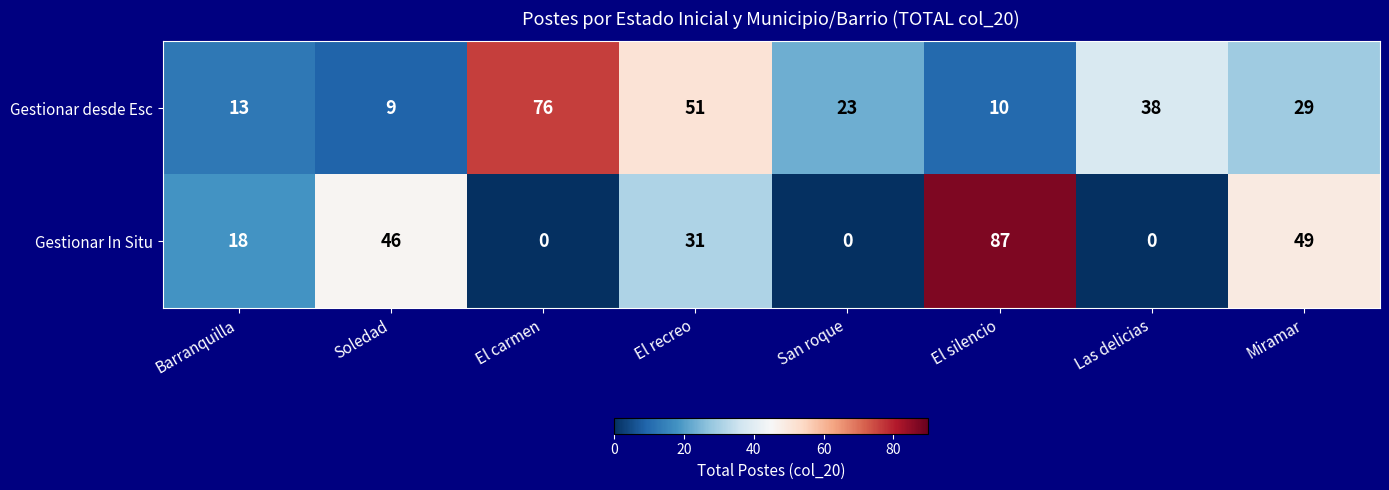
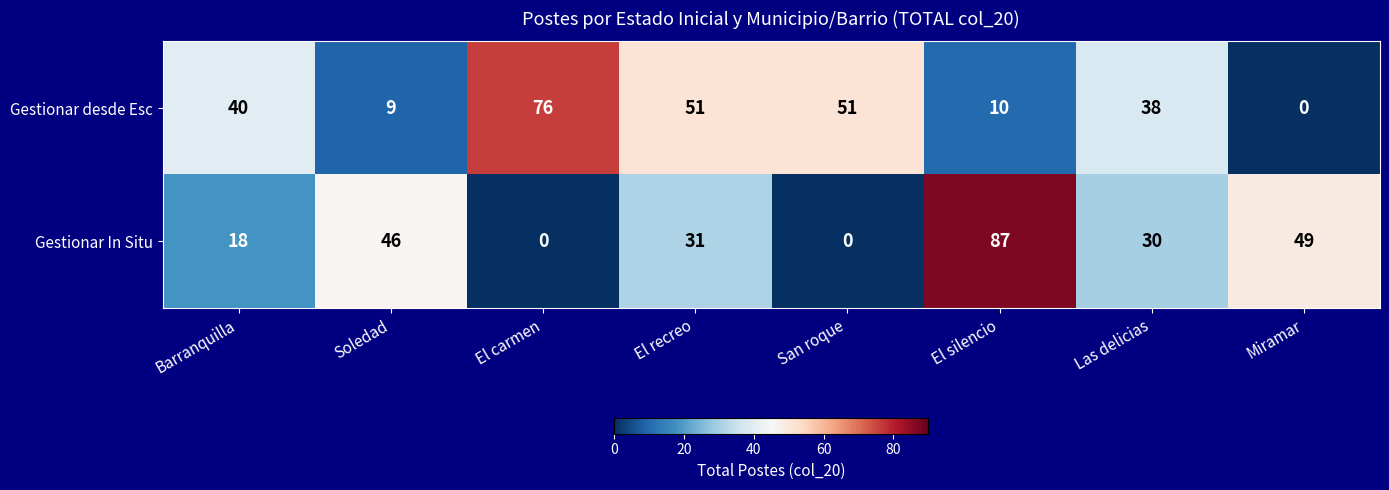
  {
    "Gestionar desde Esc": {
-     "Barranquilla": 13,
+     "Barranquilla": 40,
      "Soledad": 9,
      "El carmen": 76,
      "El recreo": 51,
-     "San roque": 23,
+     "San roque": 51,
      "El silencio": 10,
      "Las delicias": 38,
-     "Miramar": 29
+     "Miramar": 0
    },
    "Gestionar In Situ": {
      "Barranquilla": 18,
      "Soledad": 46,
      "El carmen": 0,
      "El recreo": 31,
      "San roque": 0,
      "El silencio": 87,
-     "Las delicias": 0,
+     "Las delicias": 30,
      "Miramar": 49
    }
  }
